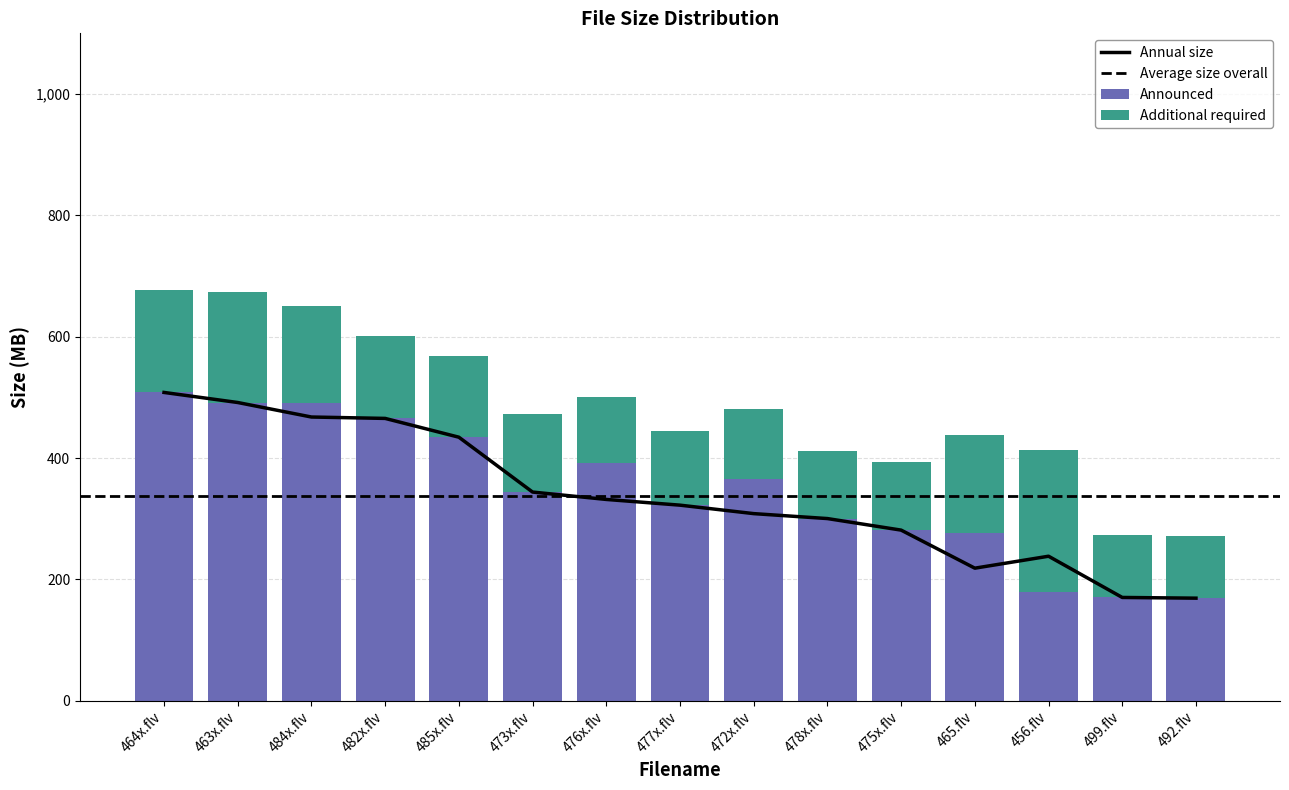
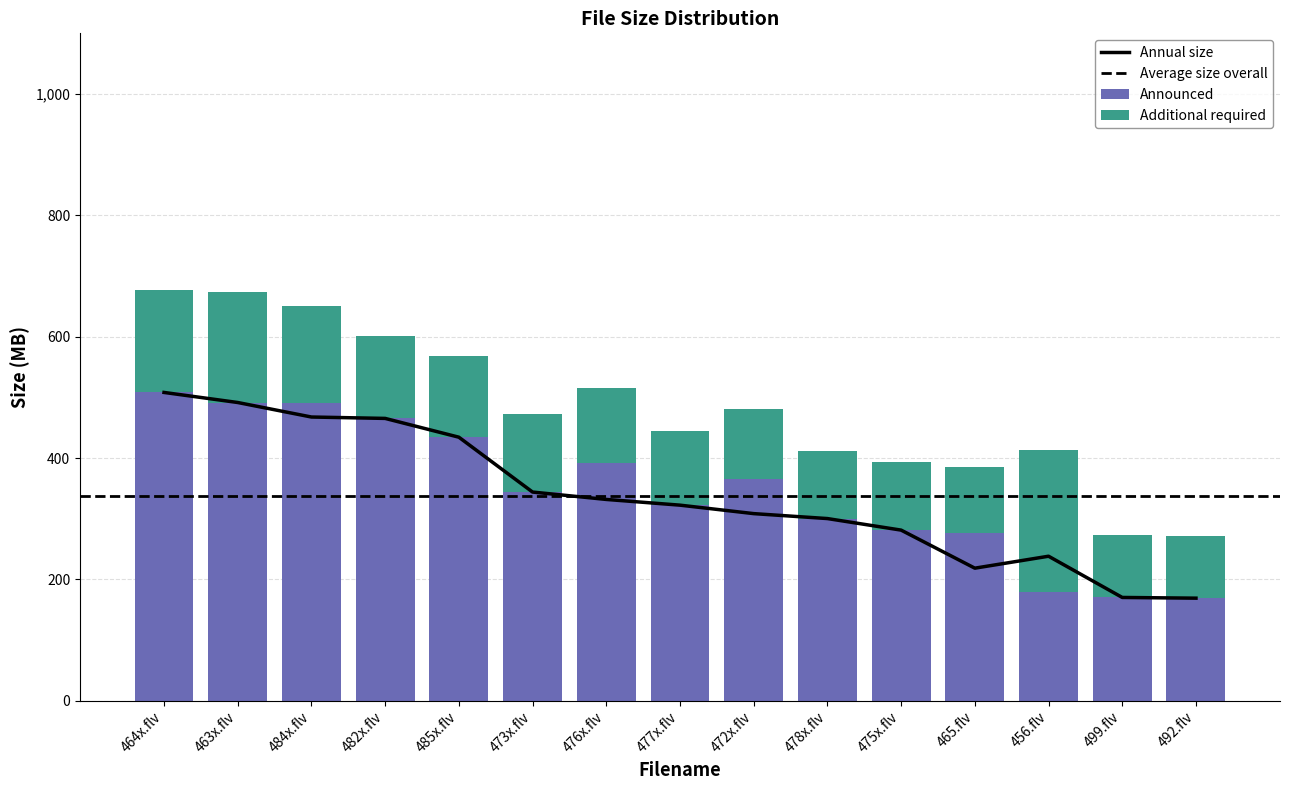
  {
    "Annual size": {
      "464x.flv": 510,
      "463x.flv": 490,
      "484x.flv": 470,
      "482x.flv": 470,
      "485x.flv": 430,
      "473x.flv": 340,
      "476x.flv": 330,
      "477x.flv": 320,
      "472x.flv": 310,
      "478x.flv": 300,
      "475x.flv": 280,
      "465.flv": 220,
      "456.flv": 240,
      "499.flv": 170,
      "492.flv": 170
    },
    "Announced": {
      "464x.flv": 510,
      "463x.flv": 490,
      "484x.flv": 490,
      "482x.flv": 470,
      "485x.flv": 430,
      "473x.flv": 340,
      "476x.flv": 390,
      "477x.flv": 320,
      "472x.flv": 370,
      "478x.flv": 300,
      "475x.flv": 280,
      "465.flv": 280,
      "456.flv": 180,
      "499.flv": 170,
      "492.flv": 170
    },
    "Additional required": {
      "464x.flv": 170,
      "463x.flv": 180,
      "484x.flv": 160,
      "482x.flv": 140,
      "485x.flv": 130,
      "473x.flv": 130,
-     "476x.flv": 110,
+     "476x.flv": 120,
      "477x.flv": 120,
      "472x.flv": 110,
      "478x.flv": 110,
      "475x.flv": 110,
-     "465.flv": 160,
+     "465.flv": 110,
      "456.flv": 230,
      "499.flv": 100,
      "492.flv": 100
    }
  }
